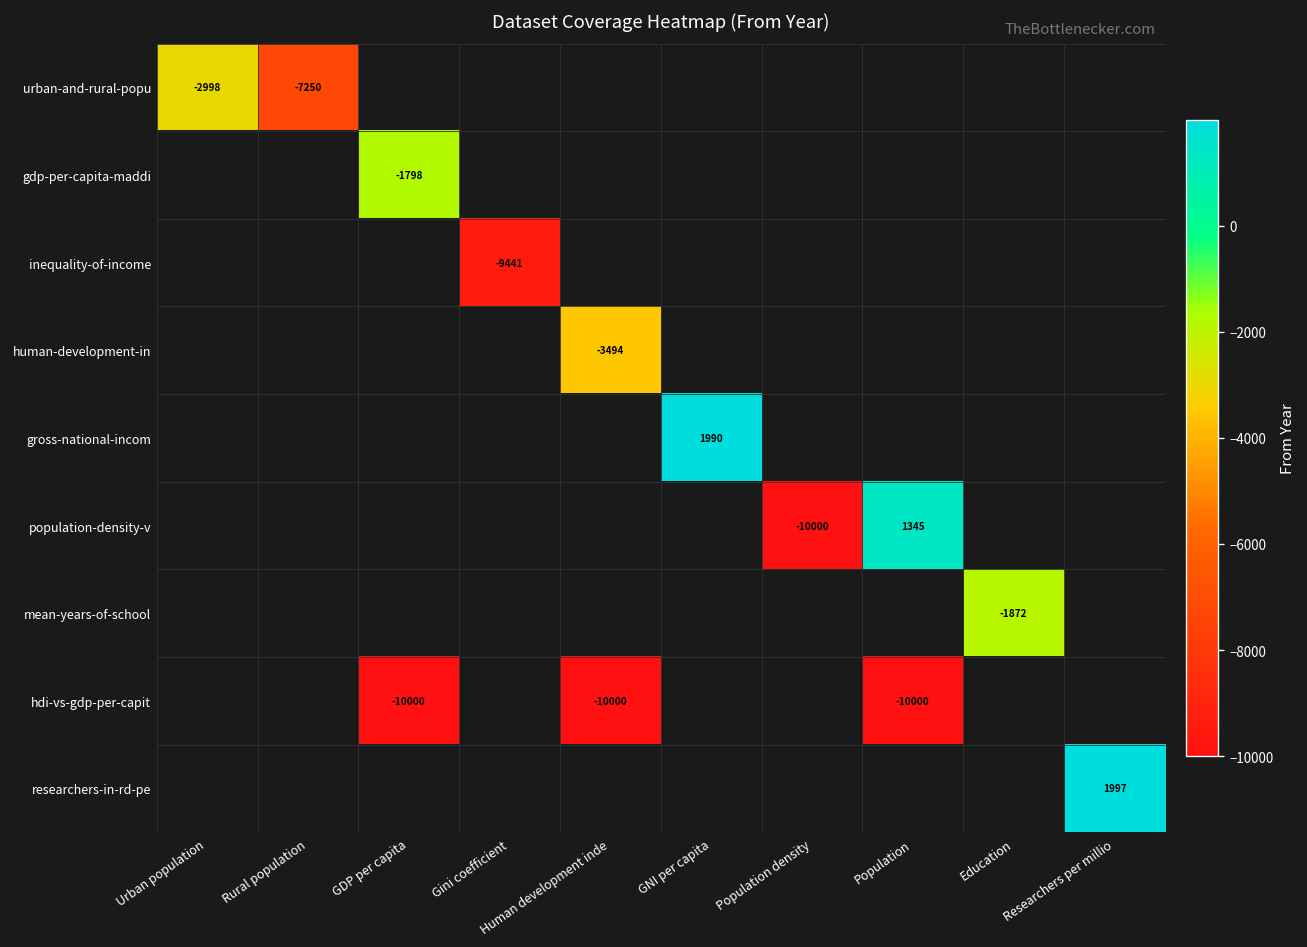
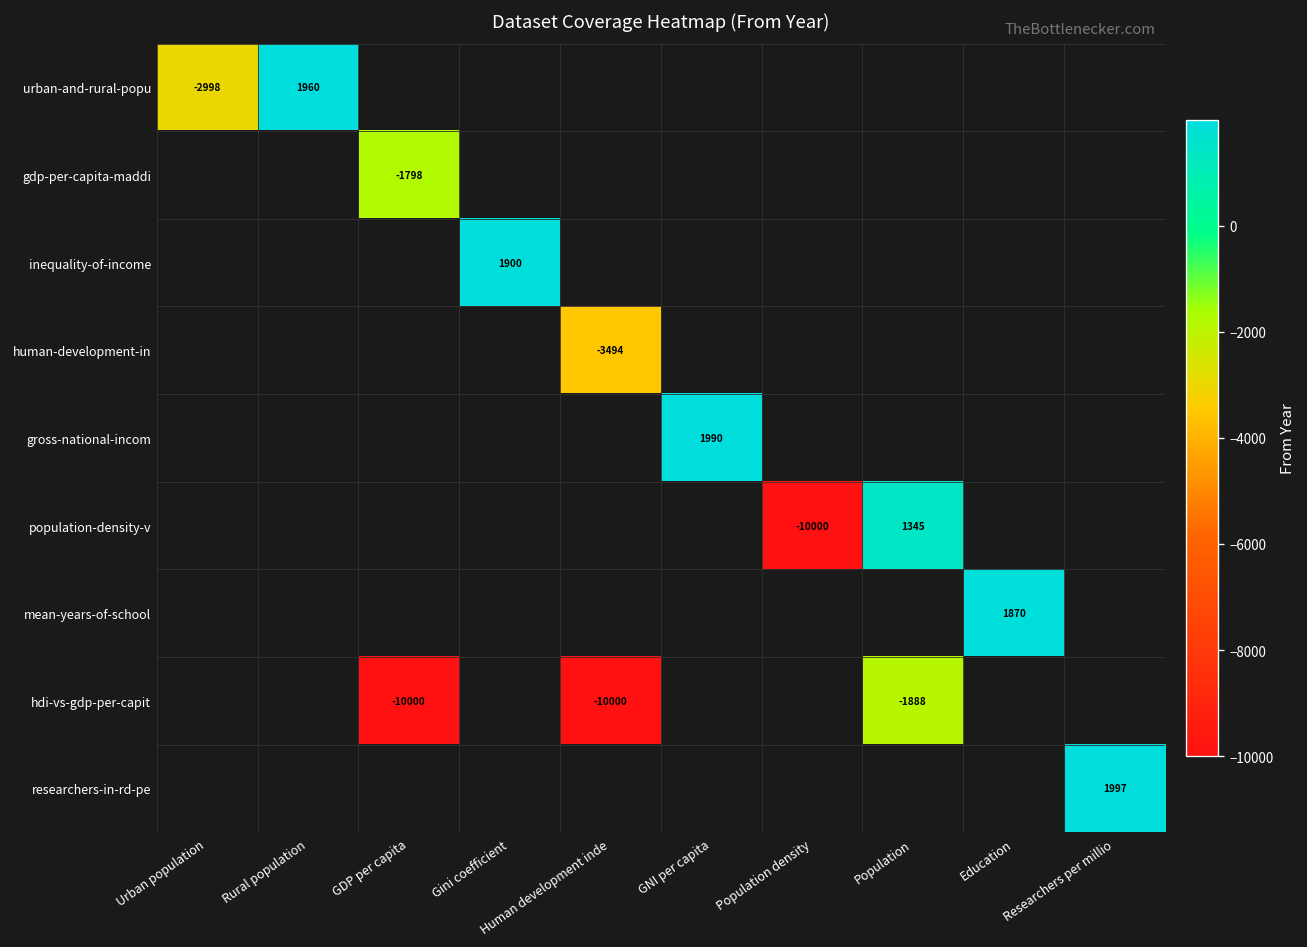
  {
    "urban-and-rural-popu": {
      "Urban population": -2998,
-     "Rural population": -7250
+     "Rural population": 1960
    },
    "gdp-per-capita-maddi": {
      "GDP per capita": -1798
    },
    "inequality-of-income": {
-     "Gini coefficient": -9441
+     "Gini coefficient": 1900
    },
    "human-development-in": {
      "Human development inde": -3494
    },
    "gross-national-incom": {
      "GNI per capita": 1990
    },
    "population-density-v": {
      "Population density": -10000,
      "Population": 1345
    },
    "mean-years-of-school": {
-     "Education": -1872
+     "Education": 1870
    },
    "hdi-vs-gdp-per-capit": {
      "GDP per capita": -10000,
      "Human development inde": -10000,
-     "Population": -10000
+     "Population": -1888
    },
    "researchers-in-rd-pe": {
      "Researchers per millio": 1997
    }
  }
